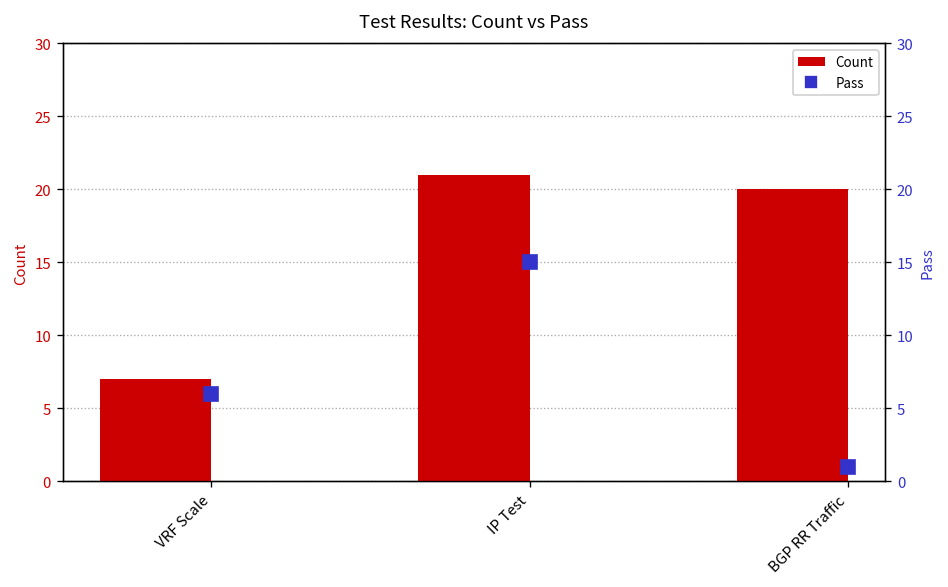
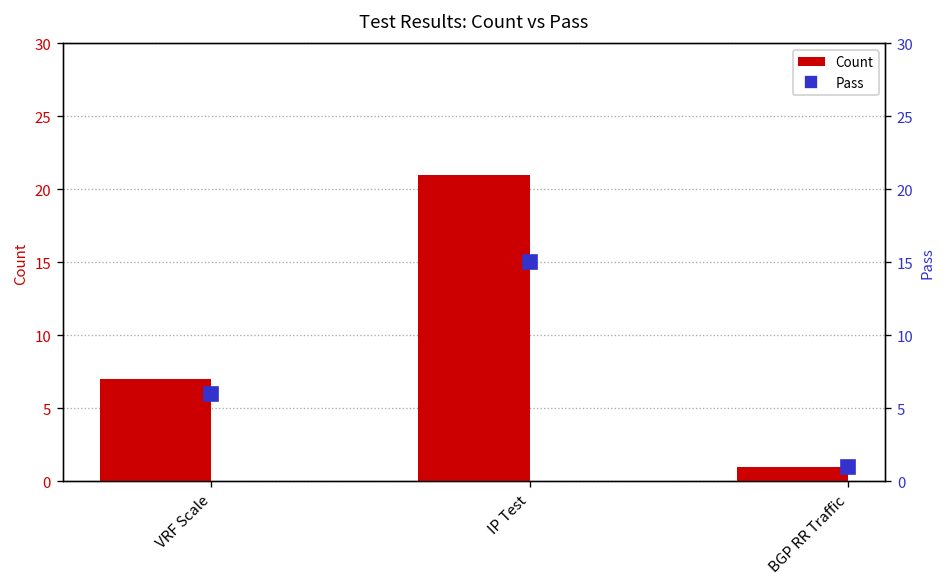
  {
    "Count": {
      "VRF Scale": 7,
      "IP Test": 21,
-     "BGP RR Traffic": 20
+     "BGP RR Traffic": 1
    }
  }
